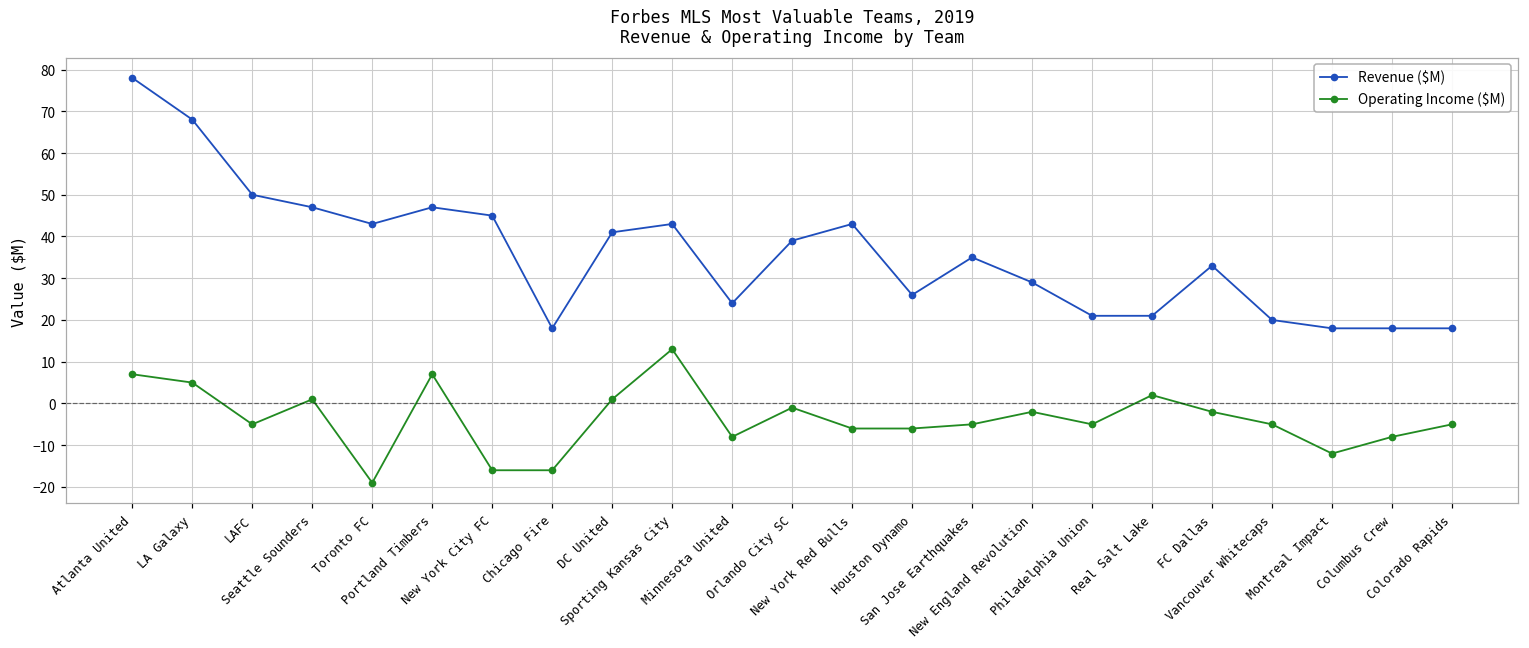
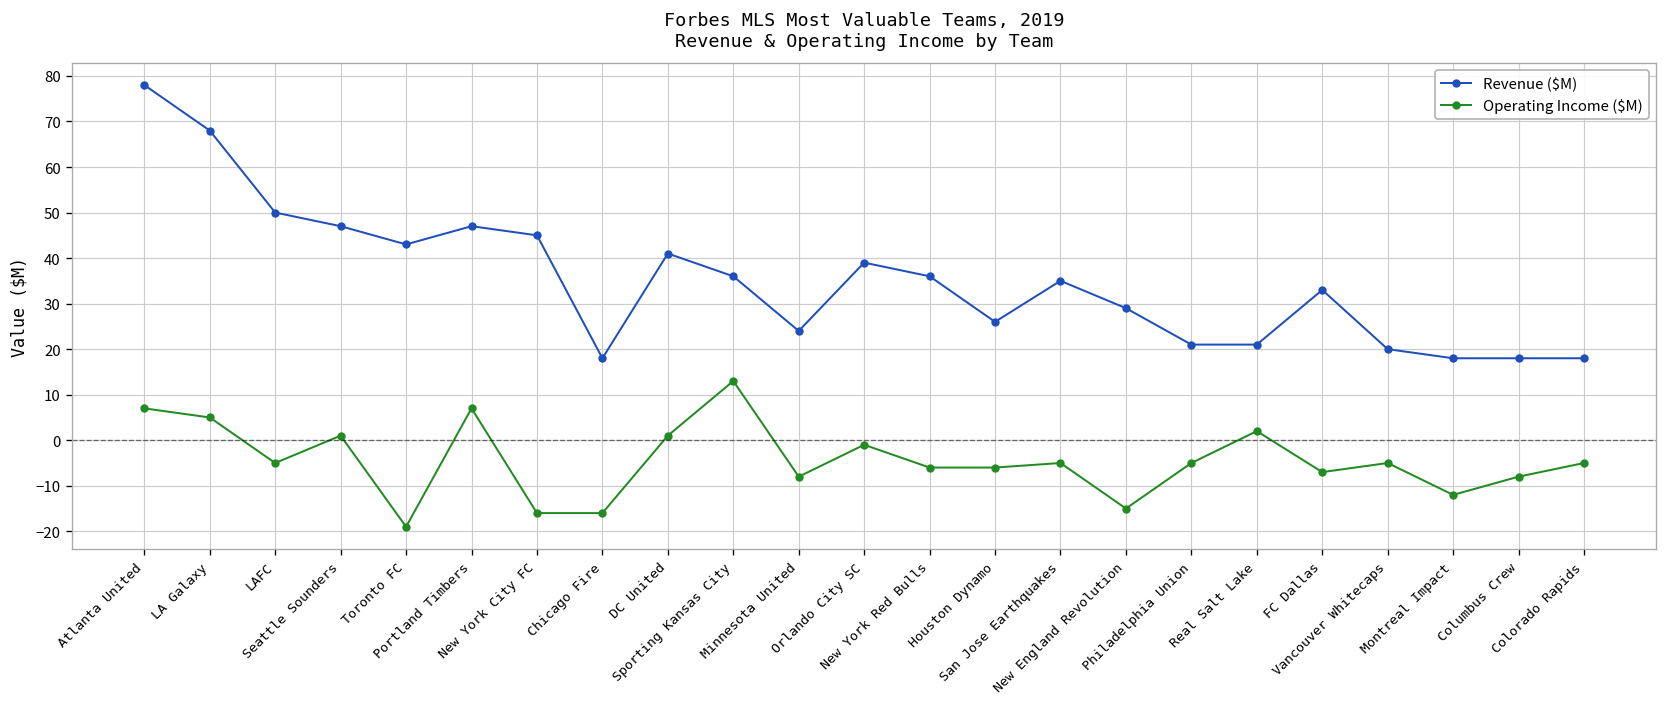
  {
    "Revenue ($M)": {
      "Atlanta United": 78,
      "LA Galaxy": 68,
      "LAFC": 50,
      "Seattle Sounders": 47,
      "Toronto FC": 43,
      "Portland Timbers": 47,
      "New York City FC": 45,
      "Chicago Fire": 18,
      "DC United": 41,
-     "Sporting Kansas City": 43,
+     "Sporting Kansas City": 36,
      "Minnesota United": 24,
      "Orlando City SC": 39,
-     "New York Red Bulls": 43,
+     "New York Red Bulls": 36,
      "Houston Dynamo": 26,
      "San Jose Earthquakes": 35,
      "New England Revolution": 29,
      "Philadelphia Union": 21,
      "Real Salt Lake": 21,
      "FC Dallas": 33,
      "Vancouver Whitecaps": 20,
      "Montreal Impact": 18,
      "Columbus Crew": 18,
      "Colorado Rapids": 18
    },
    "Operating Income ($M)": {
      "Atlanta United": 7,
      "LA Galaxy": 5,
      "LAFC": -5,
      "Seattle Sounders": 1,
      "Toronto FC": -19,
      "Portland Timbers": 7,
      "New York City FC": -16,
      "Chicago Fire": -16,
      "DC United": 1,
      "Sporting Kansas City": 13,
      "Minnesota United": -8,
      "Orlando City SC": -1,
      "New York Red Bulls": -6,
      "Houston Dynamo": -6,
      "San Jose Earthquakes": -5,
-     "New England Revolution": -2,
+     "New England Revolution": -15,
      "Philadelphia Union": -5,
      "Real Salt Lake": 2,
-     "FC Dallas": -2,
+     "FC Dallas": -7,
      "Vancouver Whitecaps": -5,
      "Montreal Impact": -12,
      "Columbus Crew": -8,
      "Colorado Rapids": -5
    }
  }
